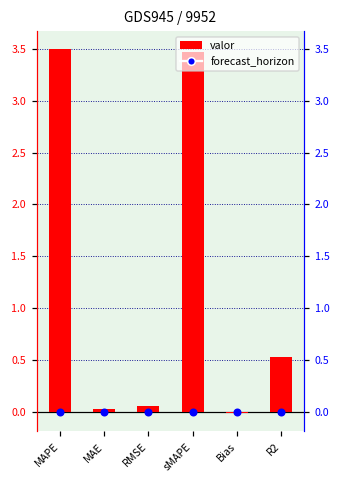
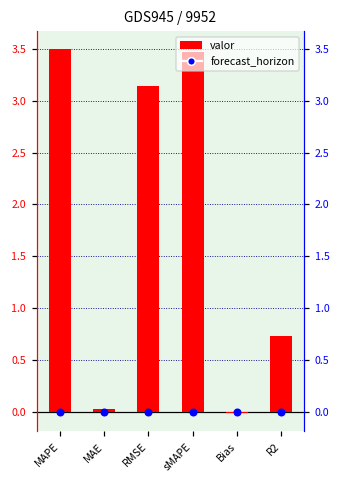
  {
    "valor": {
      "MAPE": 3.5,
      "MAE": 0.0,
-     "RMSE": 0.1,
-     "R2": 0.5
+     "RMSE": 3.1,
+     "R2": 0.7
    }
  }
